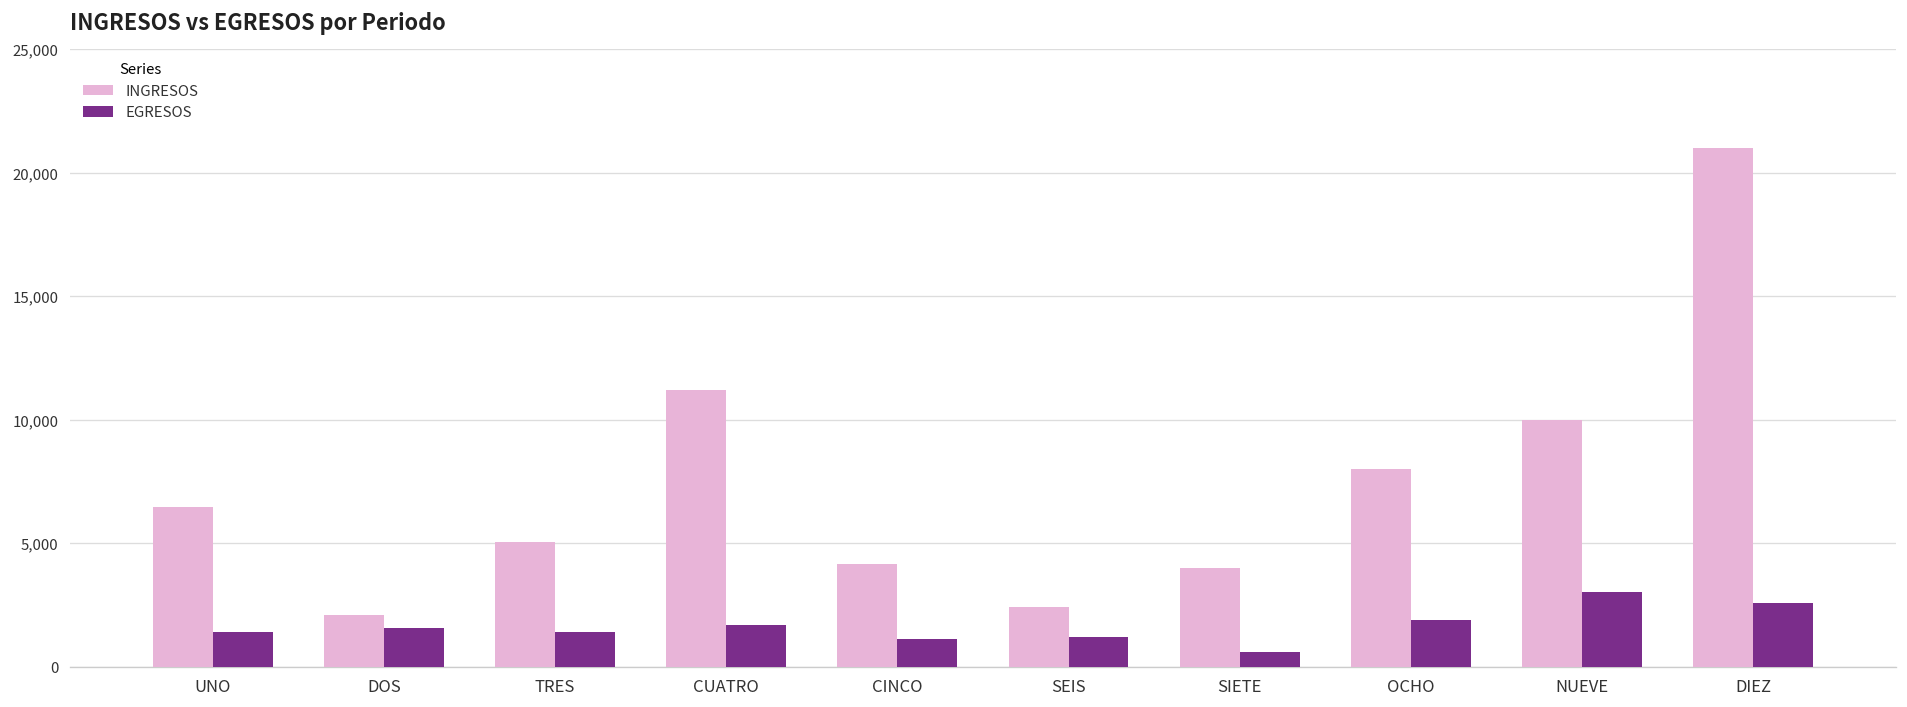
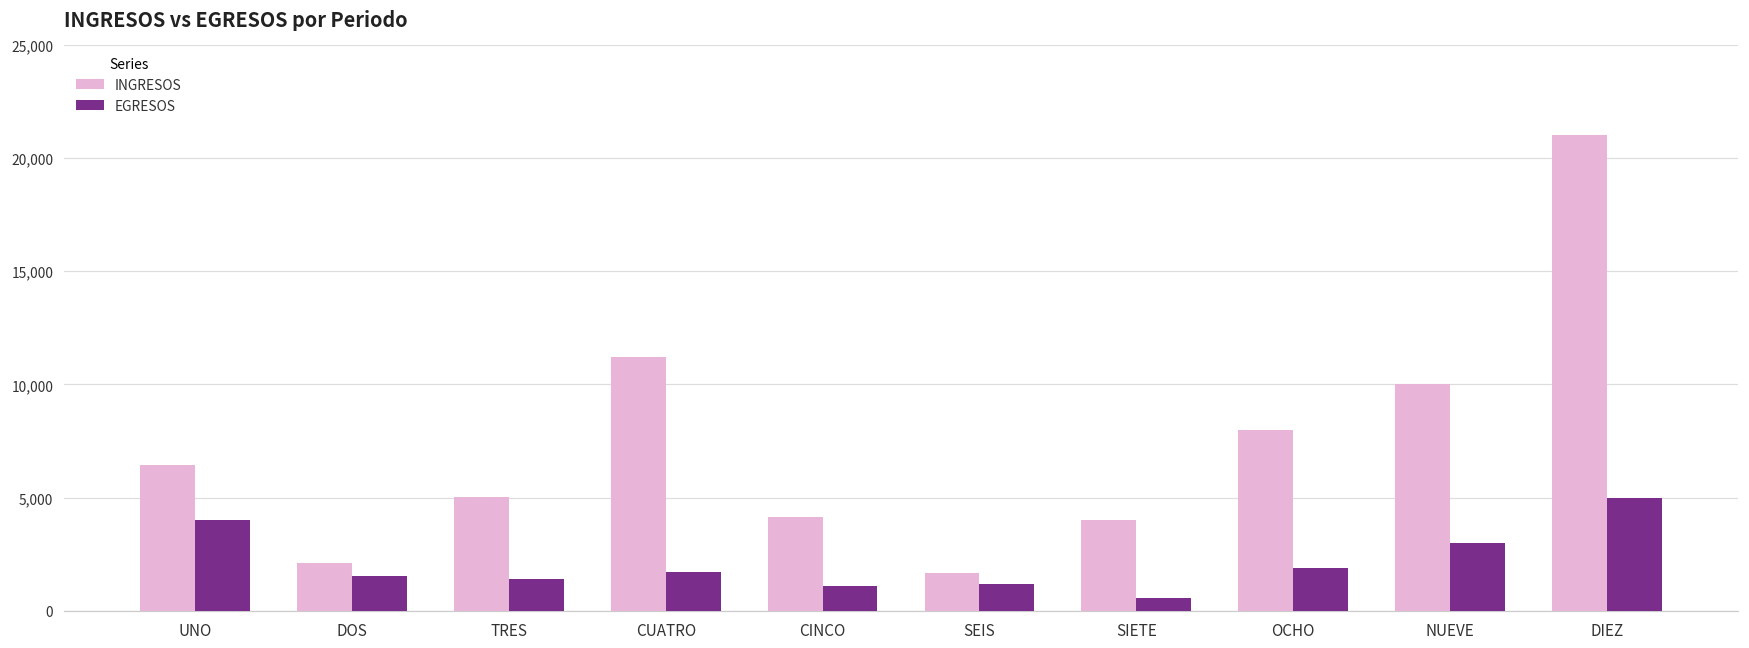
  {
    "INGRESOS": {
      "UNO": "6,500",
      "DOS": "2,100",
      "TRES": "5,100",
      "CUATRO": "11,200",
      "CINCO": "4,200",
-     "SEIS": "2,400",
+     "SEIS": "1,700",
      "SIETE": "4,000",
      "OCHO": "8,000",
      "NUEVE": "10,000",
      "DIEZ": "21,000"
    },
    "EGRESOS": {
-     "UNO": "1,400",
+     "UNO": "4,000",
      "DOS": "1,600",
      "TRES": "1,400",
      "CUATRO": "1,700",
      "CINCO": "1,100",
      "SEIS": "1,200",
      "SIETE": "600",
      "OCHO": "1,900",
      "NUEVE": "3,000",
-     "DIEZ": "2,600"
+     "DIEZ": "5,000"
    }
  }
